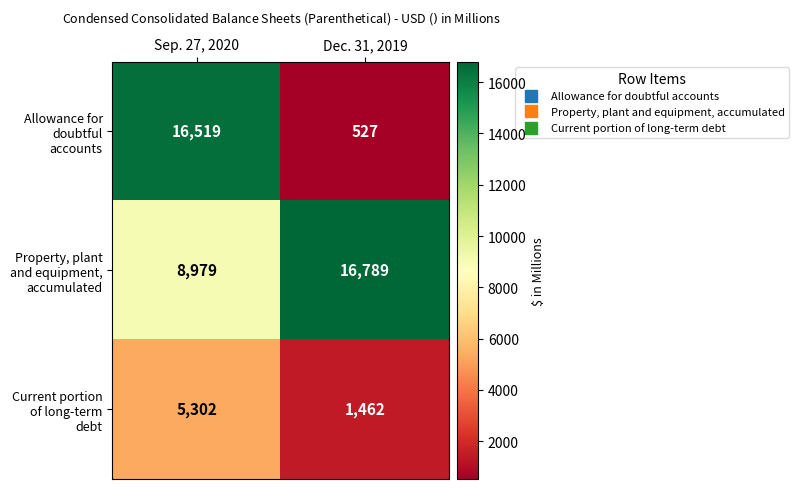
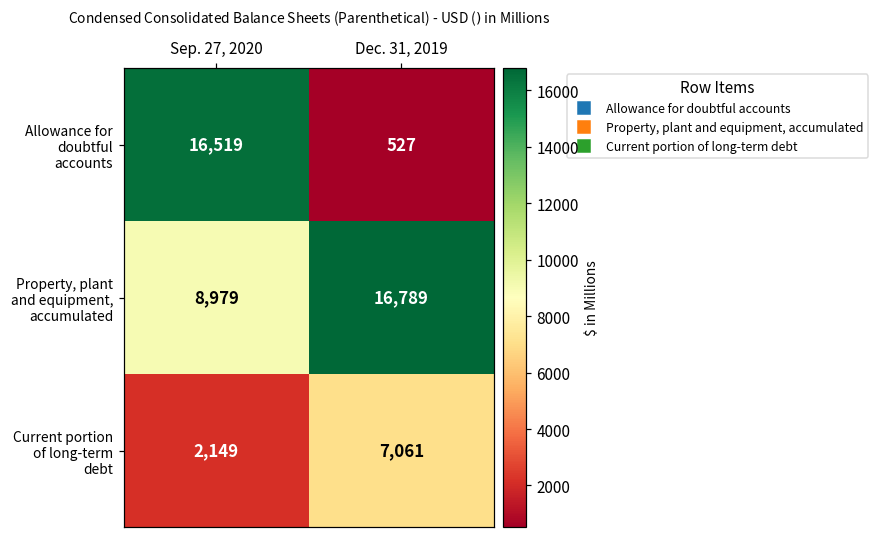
  {
    "Allowance for doubtful accounts": {
      "Sep. 27, 2020": "16,519",
      "Dec. 31, 2019": "527"
    },
    "Property, plant and equipment, accumulated": {
      "Sep. 27, 2020": "8,979",
      "Dec. 31, 2019": "16,789"
    },
    "Current portion of long-term debt": {
-     "Sep. 27, 2020": "5,302",
-     "Dec. 31, 2019": "1,462"
+     "Sep. 27, 2020": "2,149",
+     "Dec. 31, 2019": "7,061"
    }
  }
